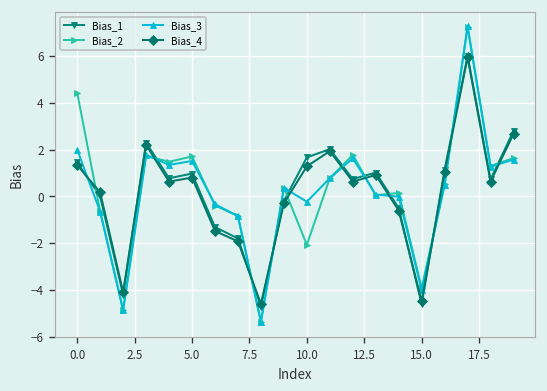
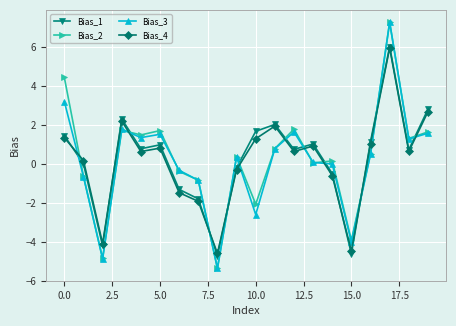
  {
    "Bias_2": {
      "0.0": 4.4,
      "5.0": 1.7,
      "10.0": -2.1
    },
    "Bias_3": {
-     "0.0": 2.0,
+     "0.0": 3.2,
      "5.0": 1.5,
-     "10.0": -0.2
+     "10.0": -2.6
    }
  }
